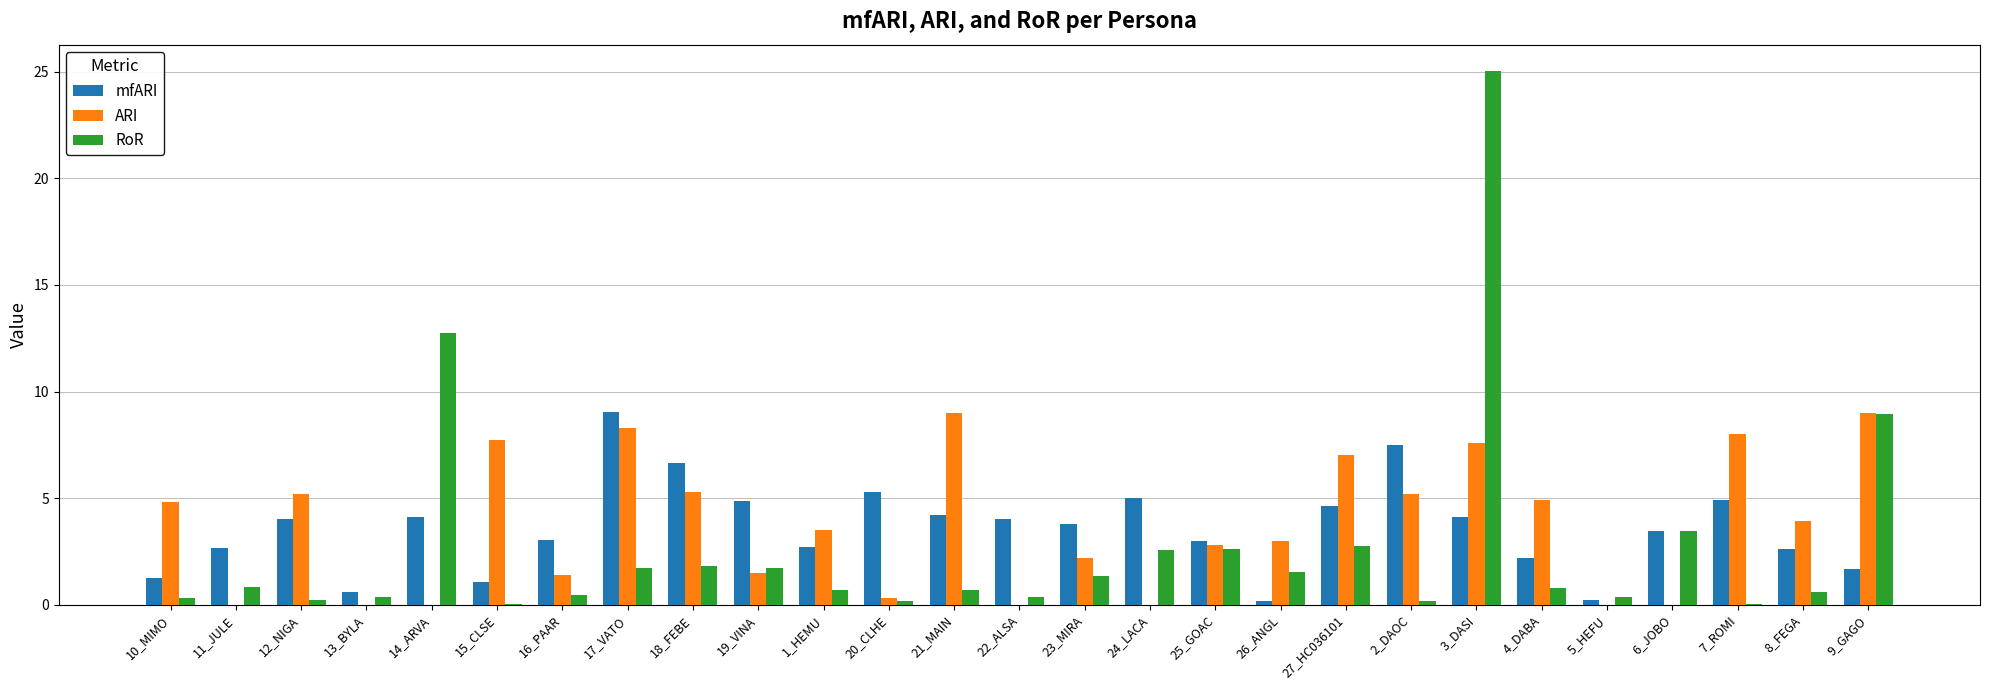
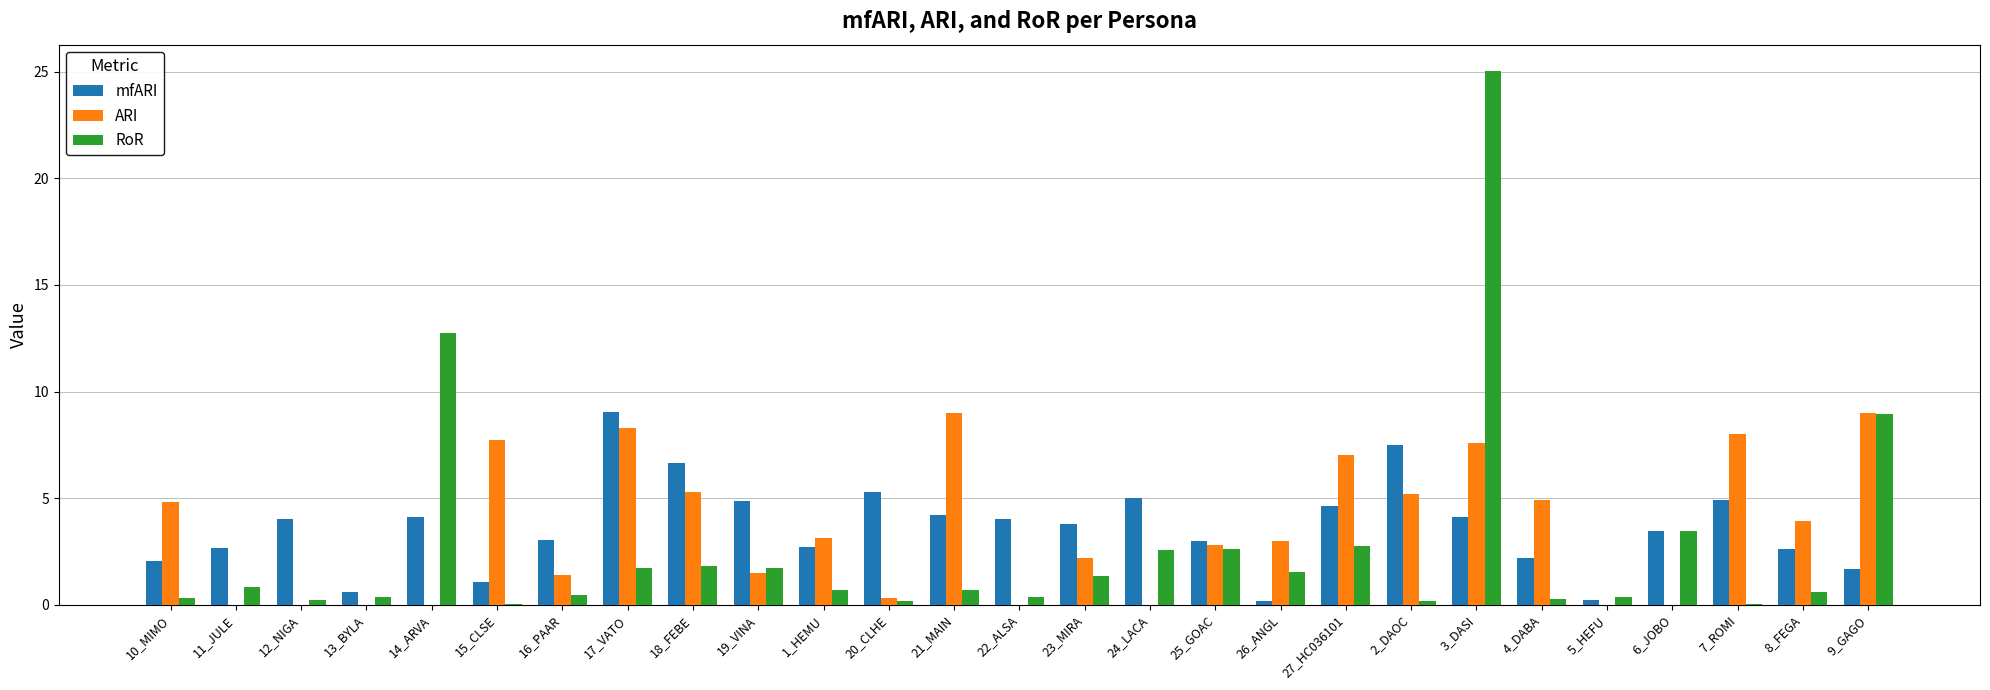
  {
    "mfARI": {
-     "10_MIMO": 1.2,
+     "10_MIMO": 2.0,
      "11_JULE": 2.6,
      "12_NIGA": 4.0,
      "13_BYLA": 0.6,
      "14_ARVA": 4.1,
      "15_CLSE": 1.1,
      "16_PAAR": 3.0,
      "17_VATO": 9.0,
      "18_FEBE": 6.6,
      "19_VINA": 4.9,
      "1_HEMU": 2.7,
      "20_CLHE": 5.3,
      "21_MAIN": 4.2,
      "22_ALSA": 4.0,
      "23_MIRA": 3.8,
      "24_LACA": 5.0,
      "25_GOAC": 3.0,
      "26_ANGL": 0.2,
      "27_HC036101": 4.6,
      "2_DAOC": 7.5,
      "3_DASI": 4.1,
      "4_DABA": 2.2,
      "5_HEFU": 0.2,
      "6_JOBO": 3.4,
      "7_ROMI": 4.9,
      "8_FEGA": 2.6,
      "9_GAGO": 1.7
    },
    "ARI": {
      "10_MIMO": 4.8,
      "11_JULE": 0.0,
-     "12_NIGA": 5.2,
+     "12_NIGA": 0.0,
      "13_BYLA": 0.0,
      "14_ARVA": 0.0,
      "15_CLSE": 7.7,
      "16_PAAR": 1.4,
      "17_VATO": 8.3,
      "18_FEBE": 5.3,
      "19_VINA": 1.5,
-     "1_HEMU": 3.5,
+     "1_HEMU": 3.1,
      "20_CLHE": 0.3,
      "21_MAIN": 9.0,
      "22_ALSA": 0.0,
      "23_MIRA": 2.2,
      "24_LACA": 0.0,
      "25_GOAC": 2.8,
      "26_ANGL": 3.0,
      "27_HC036101": 7.0,
      "2_DAOC": 5.2,
      "3_DASI": 7.6,
      "4_DABA": 4.9,
      "5_HEFU": 0.0,
      "6_JOBO": 0.0,
      "7_ROMI": 8.0,
      "8_FEGA": 3.9,
      "9_GAGO": 9.0
    },
    "RoR": {
      "10_MIMO": 0.3,
      "11_JULE": 0.8,
      "12_NIGA": 0.2,
      "13_BYLA": 0.4,
      "14_ARVA": 12.8,
      "16_PAAR": 0.4,
      "17_VATO": 1.7,
      "18_FEBE": 1.8,
      "19_VINA": 1.7,
      "1_HEMU": 0.7,
      "20_CLHE": 0.2,
      "21_MAIN": 0.7,
      "22_ALSA": 0.3,
      "23_MIRA": 1.3,
      "24_LACA": 2.6,
      "25_GOAC": 2.6,
      "26_ANGL": 1.5,
      "27_HC036101": 2.8,
      "2_DAOC": 0.2,
      "3_DASI": 25.0,
-     "4_DABA": 0.8,
+     "4_DABA": 0.2,
      "5_HEFU": 0.4,
      "6_JOBO": 3.4,
      "8_FEGA": 0.6,
      "9_GAGO": 8.9
    }
  }
